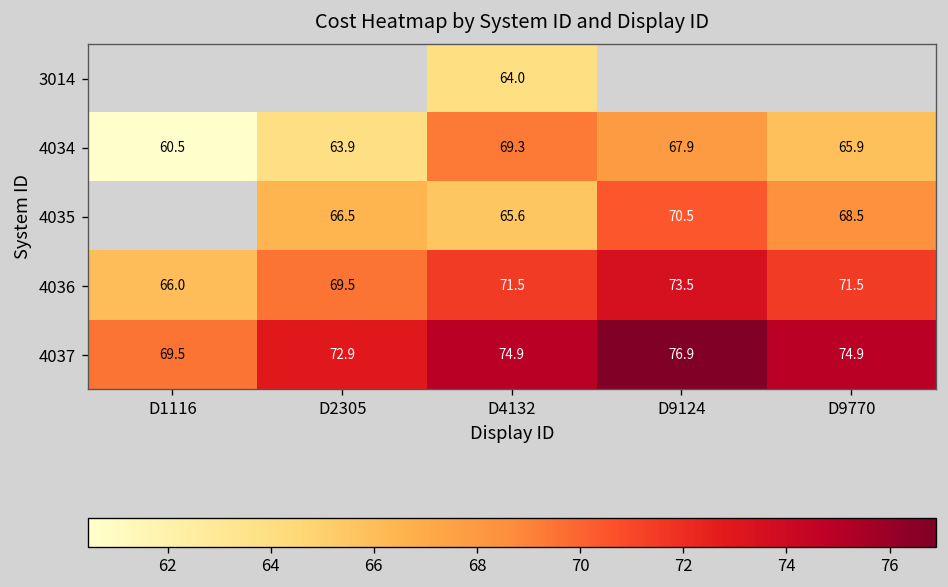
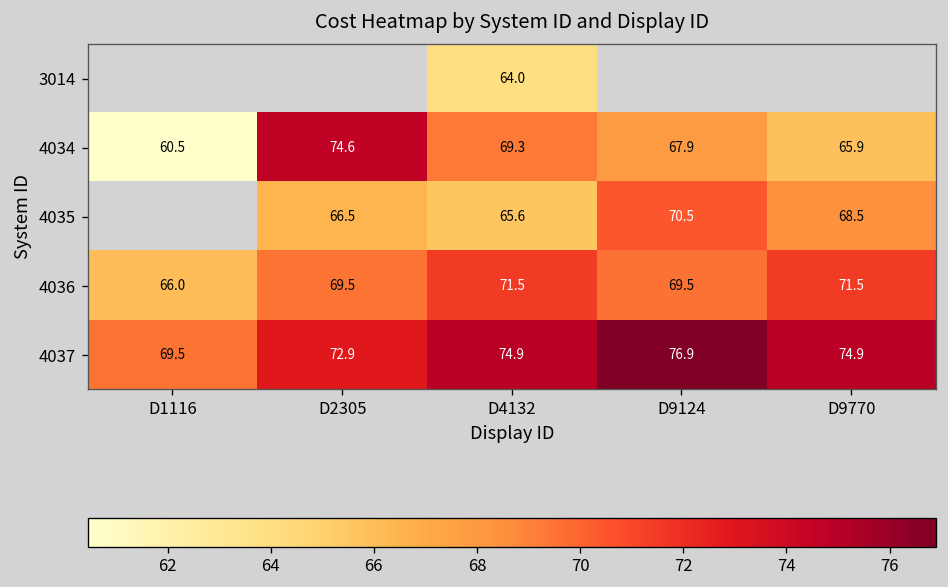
  {
    "3014": {
      "D4132": 64.0
    },
    "4034": {
      "D1116": 60.5,
-     "D2305": 63.9,
+     "D2305": 74.6,
      "D4132": 69.3,
      "D9124": 67.9,
      "D9770": 65.9
    },
    "4035": {
      "D2305": 66.5,
      "D4132": 65.6,
      "D9124": 70.5,
      "D9770": 68.5
    },
    "4036": {
      "D1116": 66.0,
      "D2305": 69.5,
      "D4132": 71.5,
-     "D9124": 73.5,
+     "D9124": 69.5,
      "D9770": 71.5
    },
    "4037": {
      "D1116": 69.5,
      "D2305": 72.9,
      "D4132": 74.9,
      "D9124": 76.9,
      "D9770": 74.9
    }
  }
